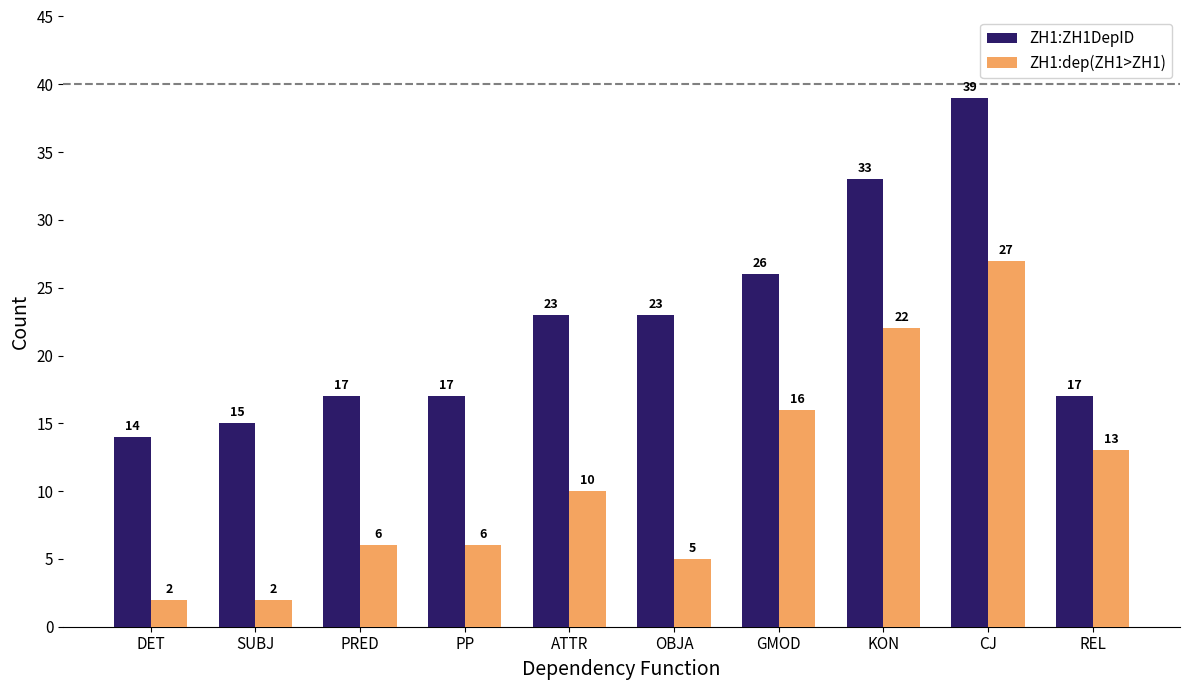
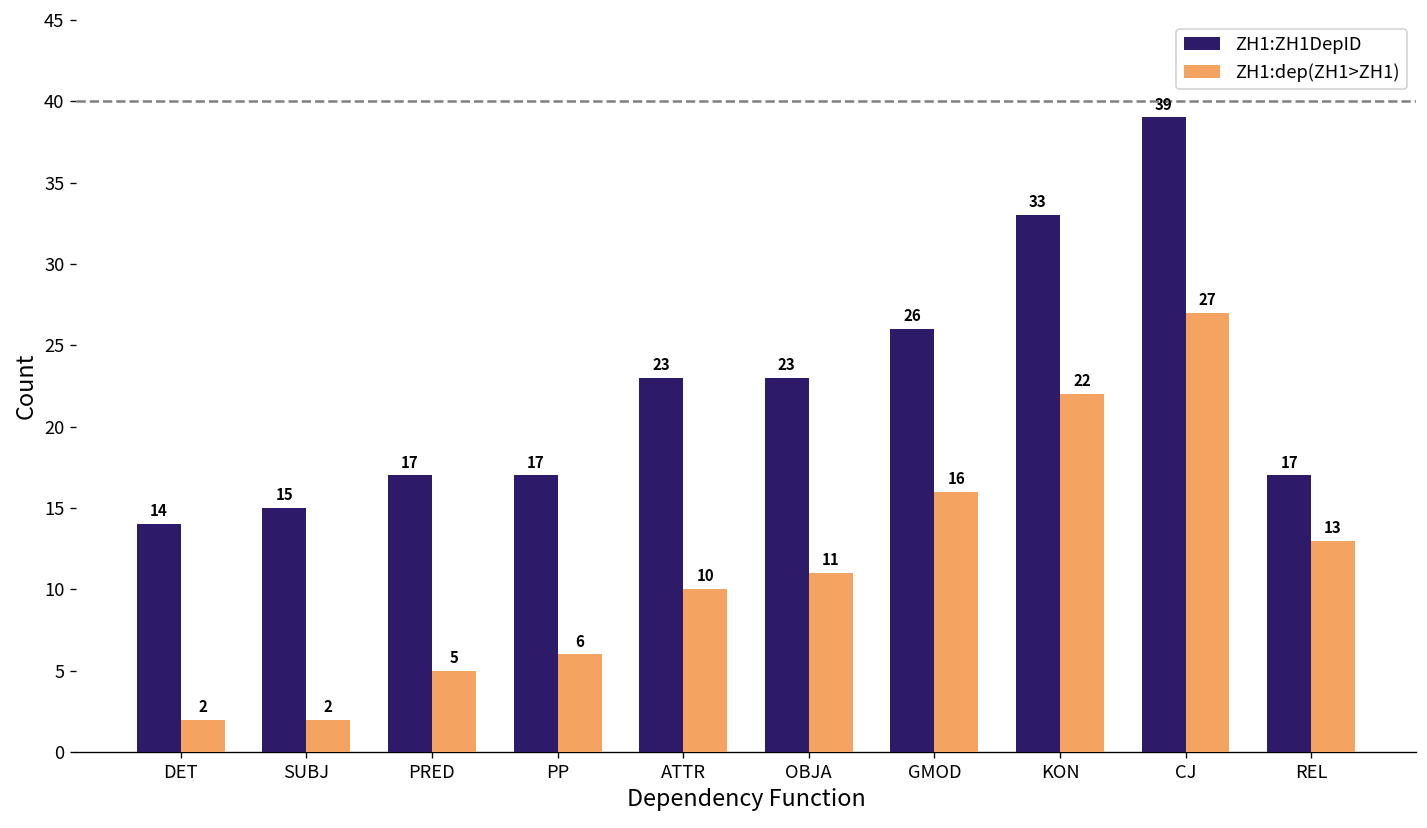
  {
    "ZH1:ZH1DepID": {
      "DET": 14,
      "SUBJ": 15,
      "PRED": 17,
      "PP": 17,
      "ATTR": 23,
      "OBJA": 23,
      "GMOD": 26,
      "KON": 33,
      "CJ": 39,
      "REL": 17
    },
    "ZH1:dep(ZH1>ZH1)": {
      "DET": 2,
      "SUBJ": 2,
-     "PRED": 6,
+     "PRED": 5,
      "PP": 6,
      "ATTR": 10,
-     "OBJA": 5,
+     "OBJA": 11,
      "GMOD": 16,
      "KON": 22,
      "CJ": 27,
      "REL": 13
    }
  }
